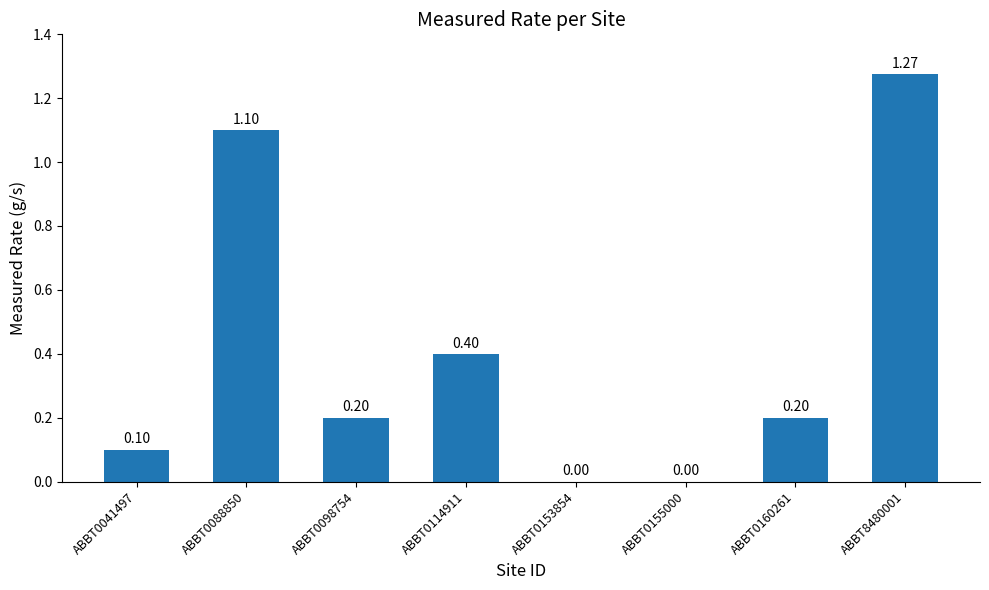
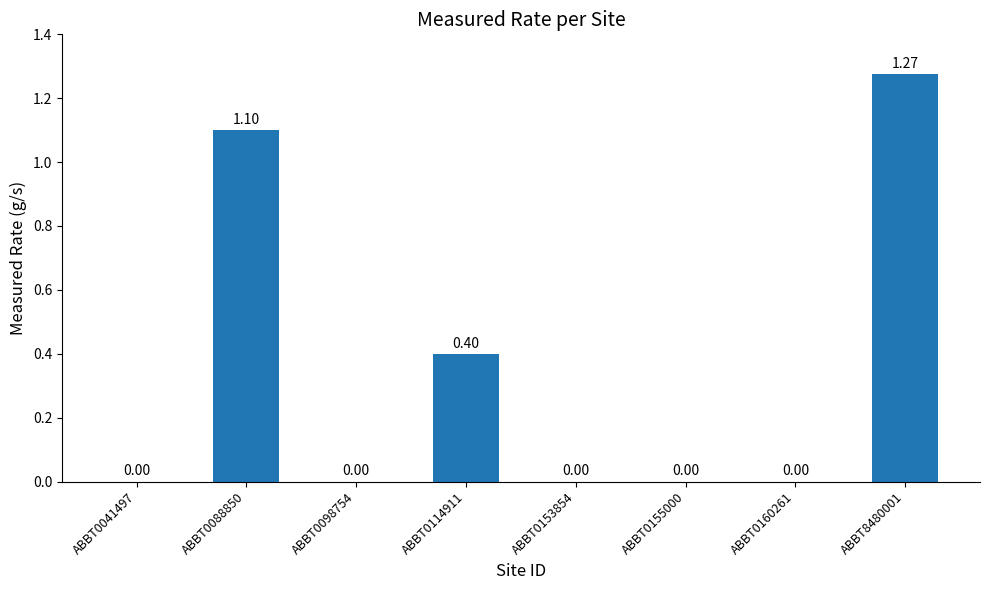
  {
-   "ABBT0041497": 0.10,
+   "ABBT0041497": 0.00,
    "ABBT0088850": 1.10,
-   "ABBT0098754": 0.20,
+   "ABBT0098754": 0.00,
    "ABBT0114911": 0.40,
    "ABBT0153854": 0.00,
    "ABBT0155000": 0.00,
-   "ABBT0160261": 0.20,
+   "ABBT0160261": 0.00,
    "ABBT8480001": 1.27
  }
